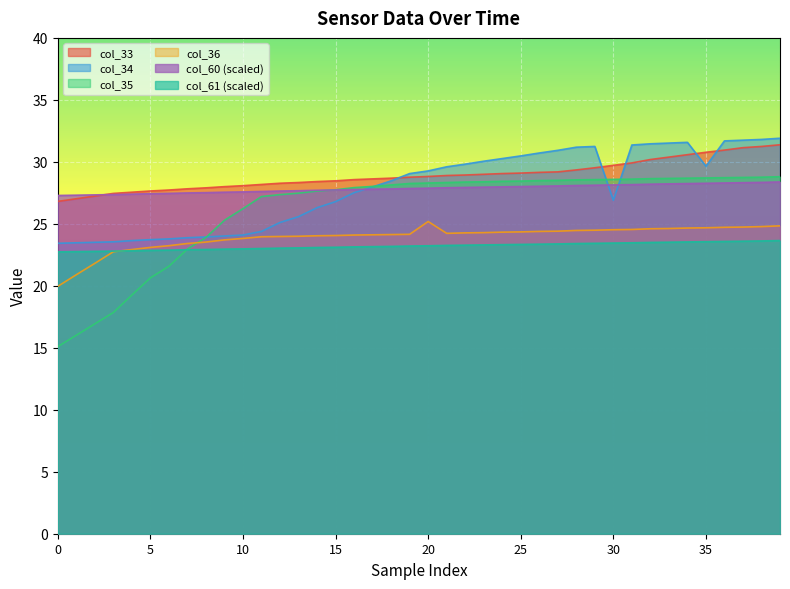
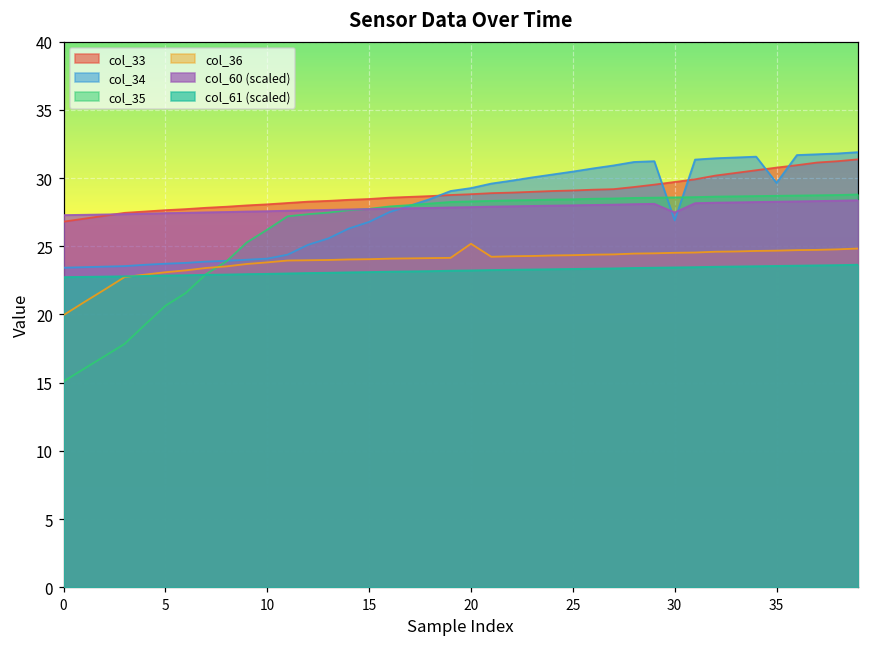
  {
    "col_33": {
      "0": 26.8,
      "5": 27.6,
      "10": 28.1,
      "15": 28.5,
      "20": 28.8,
      "25": 29.1,
      "30": 29.7,
      "35": 30.8
    },
    "col_34": {
      "0": 23.4,
      "5": 23.7,
      "10": 24.1,
      "15": 26.8,
      "20": 29.3,
      "25": 30.5,
      "30": 26.9,
      "35": 29.7
    },
    "col_36": {
      "0": 20.0,
      "5": 23.1,
      "10": 23.8,
      "15": 24.1,
      "20": 25.2,
      "25": 24.3,
      "30": 24.5,
      "35": 24.7
    },
    "col_60 (scaled)": {
      "0": 27.3,
      "5": 27.4,
      "10": 27.6,
      "20": 27.9,
      "25": 28.0,
-     "30": 28.1,
+     "30": 27.5,
      "35": 28.3
    }
  }
